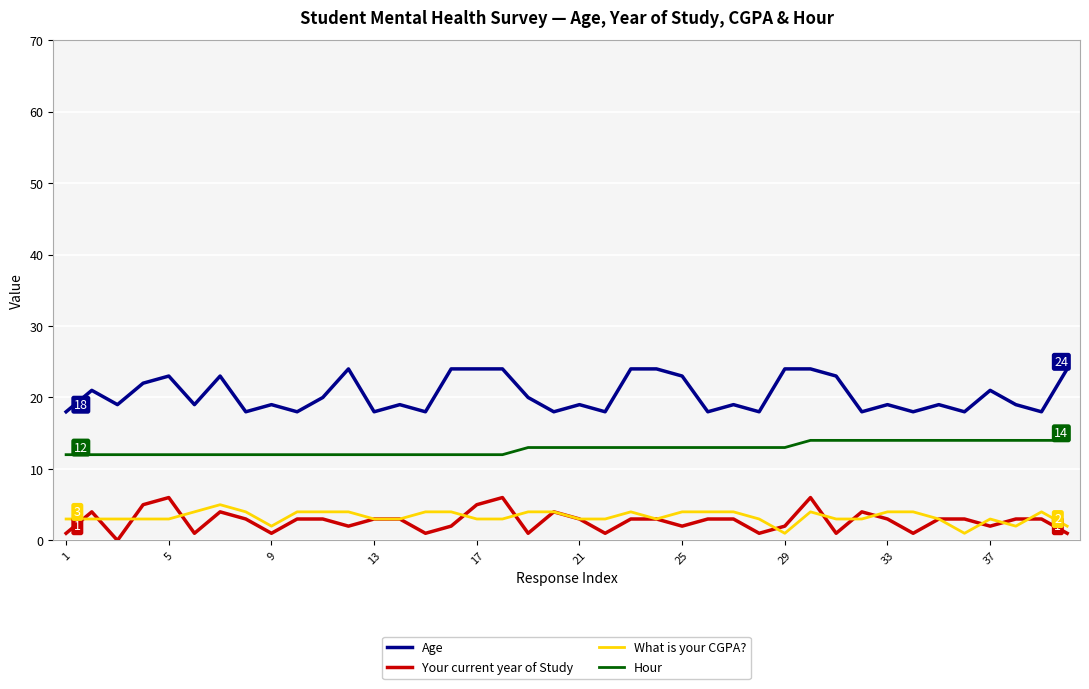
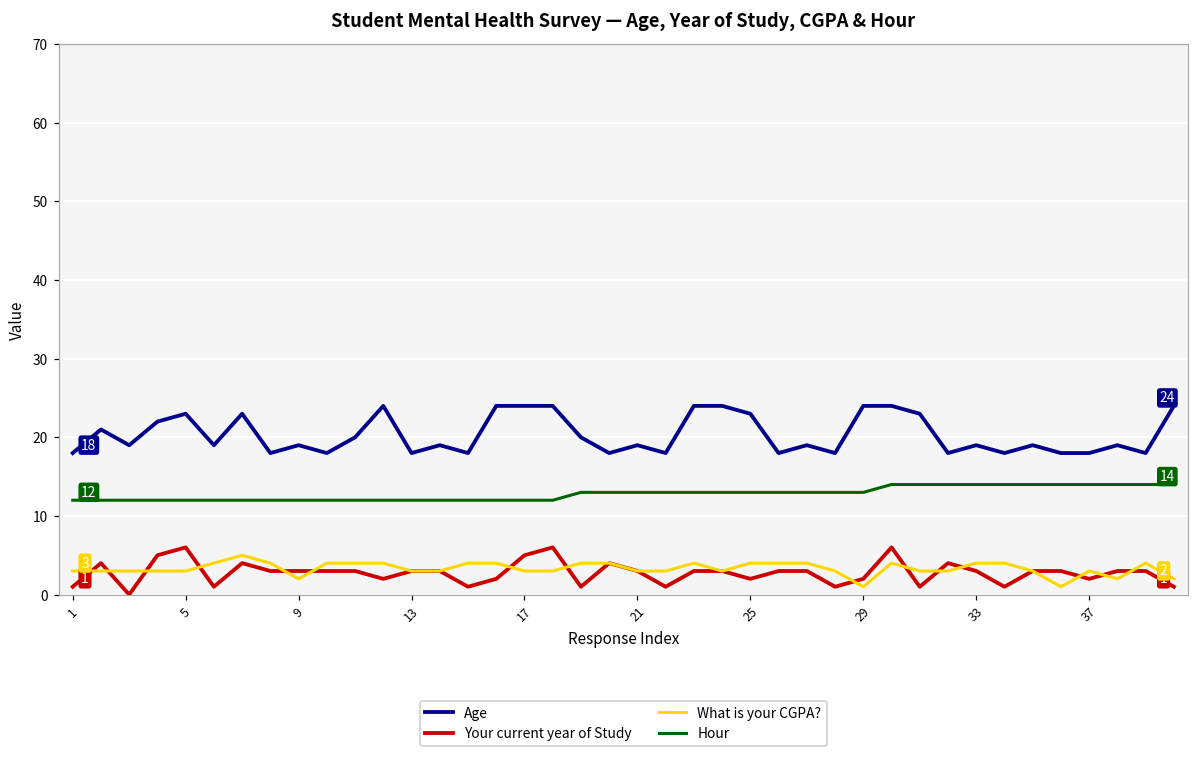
  {
    "Age": {
      "5": 23,
      "9": 19,
      "13": 18,
      "17": 24,
      "21": 19,
      "25": 23,
      "29": 24,
      "33": 19,
-     "37": 21
+     "37": 18
    },
    "Your current year of Study": {
      "5": 6,
-     "9": 1,
+     "9": 3,
      "17": 5,
      "25": 2,
      "29": 2,
      "33": 3,
      "37": 2
    },
    "What is your CGPA?": {
      "5": 3,
      "9": 2,
      "17": 3,
      "25": 4,
      "29": 1,
      "33": 4,
      "37": 3
    },
    "Hour": {
      "5": 12,
      "9": 12,
      "13": 12,
      "17": 12,
      "21": 13,
      "25": 13,
      "29": 13,
      "33": 14,
      "37": 14
    }
  }
